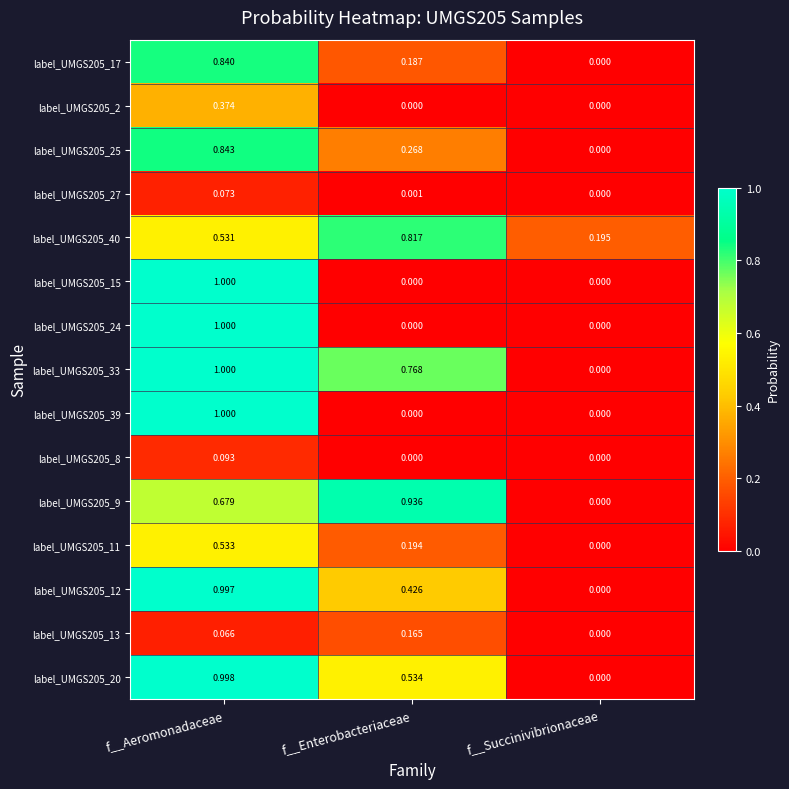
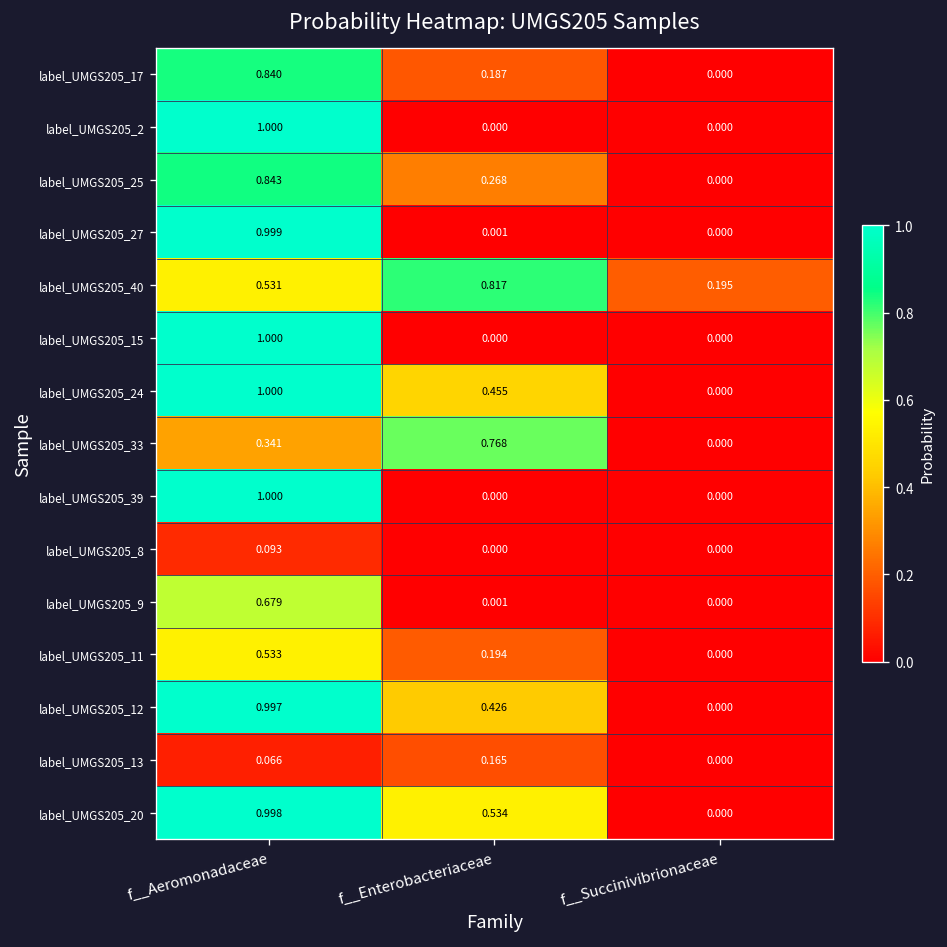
  {
    "label_UMGS205_17": {
      "f__Aeromonadaceae": 0.840,
      "f__Enterobacteriaceae": 0.187,
      "f__Succinivibrionaceae": 0.000
    },
    "label_UMGS205_2": {
-     "f__Aeromonadaceae": 0.374,
+     "f__Aeromonadaceae": 1.000,
      "f__Enterobacteriaceae": 0.000,
      "f__Succinivibrionaceae": 0.000
    },
    "label_UMGS205_25": {
      "f__Aeromonadaceae": 0.843,
      "f__Enterobacteriaceae": 0.268,
      "f__Succinivibrionaceae": 0.000
    },
    "label_UMGS205_27": {
-     "f__Aeromonadaceae": 0.073,
+     "f__Aeromonadaceae": 0.999,
      "f__Enterobacteriaceae": 0.001,
      "f__Succinivibrionaceae": 0.000
    },
    "label_UMGS205_40": {
      "f__Aeromonadaceae": 0.531,
      "f__Enterobacteriaceae": 0.817,
      "f__Succinivibrionaceae": 0.195
    },
    "label_UMGS205_15": {
      "f__Aeromonadaceae": 1.000,
      "f__Enterobacteriaceae": 0.000,
      "f__Succinivibrionaceae": 0.000
    },
    "label_UMGS205_24": {
      "f__Aeromonadaceae": 1.000,
-     "f__Enterobacteriaceae": 0.000,
+     "f__Enterobacteriaceae": 0.455,
      "f__Succinivibrionaceae": 0.000
    },
    "label_UMGS205_33": {
-     "f__Aeromonadaceae": 1.000,
+     "f__Aeromonadaceae": 0.341,
      "f__Enterobacteriaceae": 0.768,
      "f__Succinivibrionaceae": 0.000
    },
    "label_UMGS205_39": {
      "f__Aeromonadaceae": 1.000,
      "f__Enterobacteriaceae": 0.000,
      "f__Succinivibrionaceae": 0.000
    },
    "label_UMGS205_8": {
      "f__Aeromonadaceae": 0.093,
      "f__Enterobacteriaceae": 0.000,
      "f__Succinivibrionaceae": 0.000
    },
    "label_UMGS205_9": {
      "f__Aeromonadaceae": 0.679,
-     "f__Enterobacteriaceae": 0.936,
+     "f__Enterobacteriaceae": 0.001,
      "f__Succinivibrionaceae": 0.000
    },
    "label_UMGS205_11": {
      "f__Aeromonadaceae": 0.533,
      "f__Enterobacteriaceae": 0.194,
      "f__Succinivibrionaceae": 0.000
    },
    "label_UMGS205_12": {
      "f__Aeromonadaceae": 0.997,
      "f__Enterobacteriaceae": 0.426,
      "f__Succinivibrionaceae": 0.000
    },
    "label_UMGS205_13": {
      "f__Aeromonadaceae": 0.066,
      "f__Enterobacteriaceae": 0.165,
      "f__Succinivibrionaceae": 0.000
    },
    "label_UMGS205_20": {
      "f__Aeromonadaceae": 0.998,
      "f__Enterobacteriaceae": 0.534,
      "f__Succinivibrionaceae": 0.000
    }
  }
